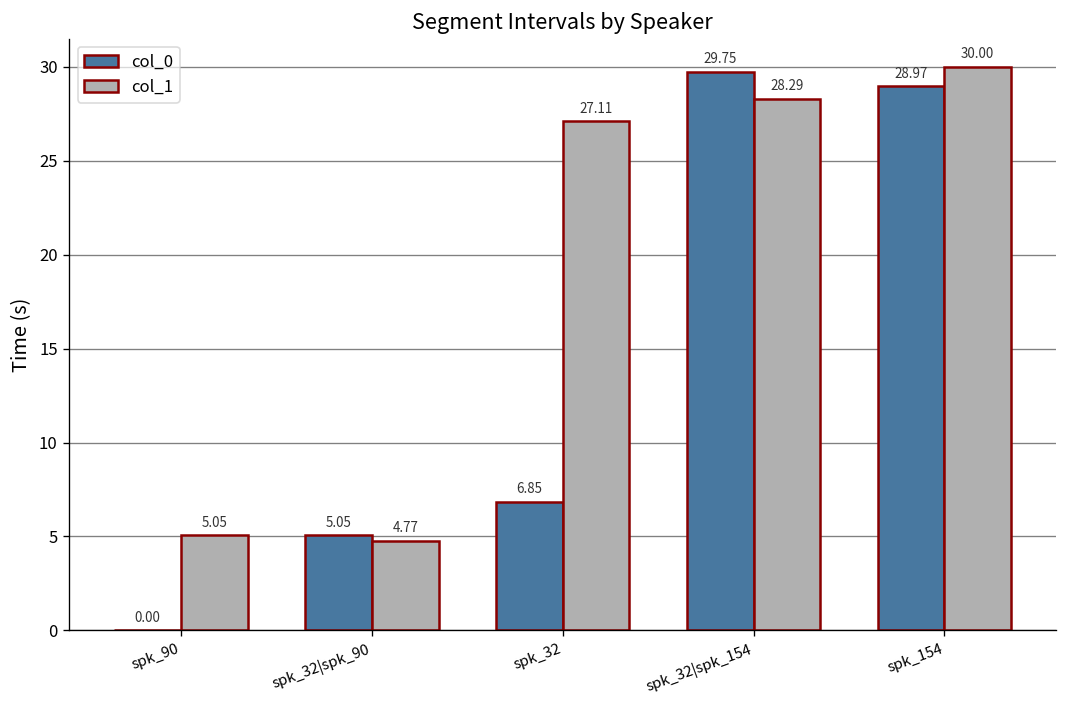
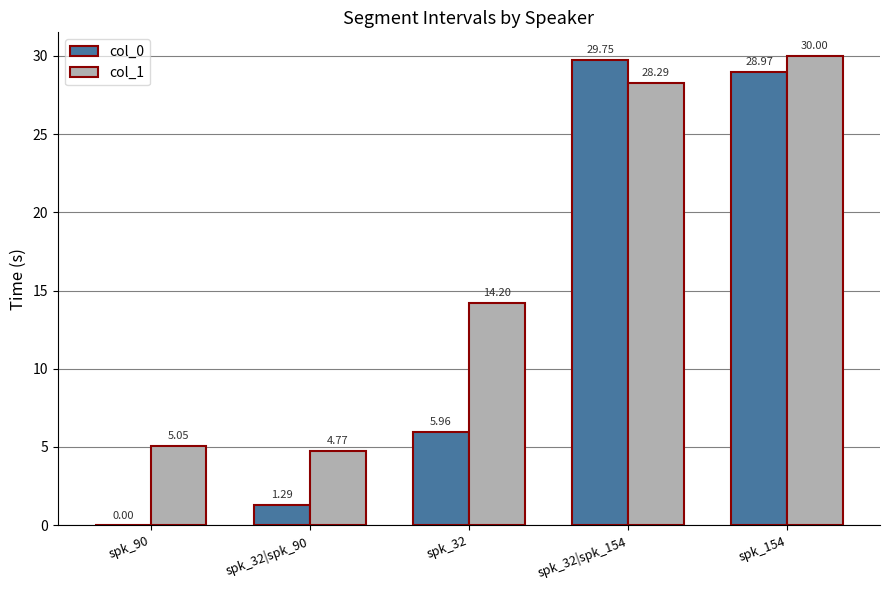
  {
    "col_0": {
      "spk_90": 0.00,
-     "spk_32|spk_90": 5.05,
-     "spk_32": 6.85,
+     "spk_32|spk_90": 1.29,
+     "spk_32": 5.96,
      "spk_32|spk_154": 29.75,
      "spk_154": 28.97
    },
    "col_1": {
      "spk_90": 5.05,
      "spk_32|spk_90": 4.77,
-     "spk_32": 27.11,
+     "spk_32": 14.20,
      "spk_32|spk_154": 28.29,
      "spk_154": 30.00
    }
  }
